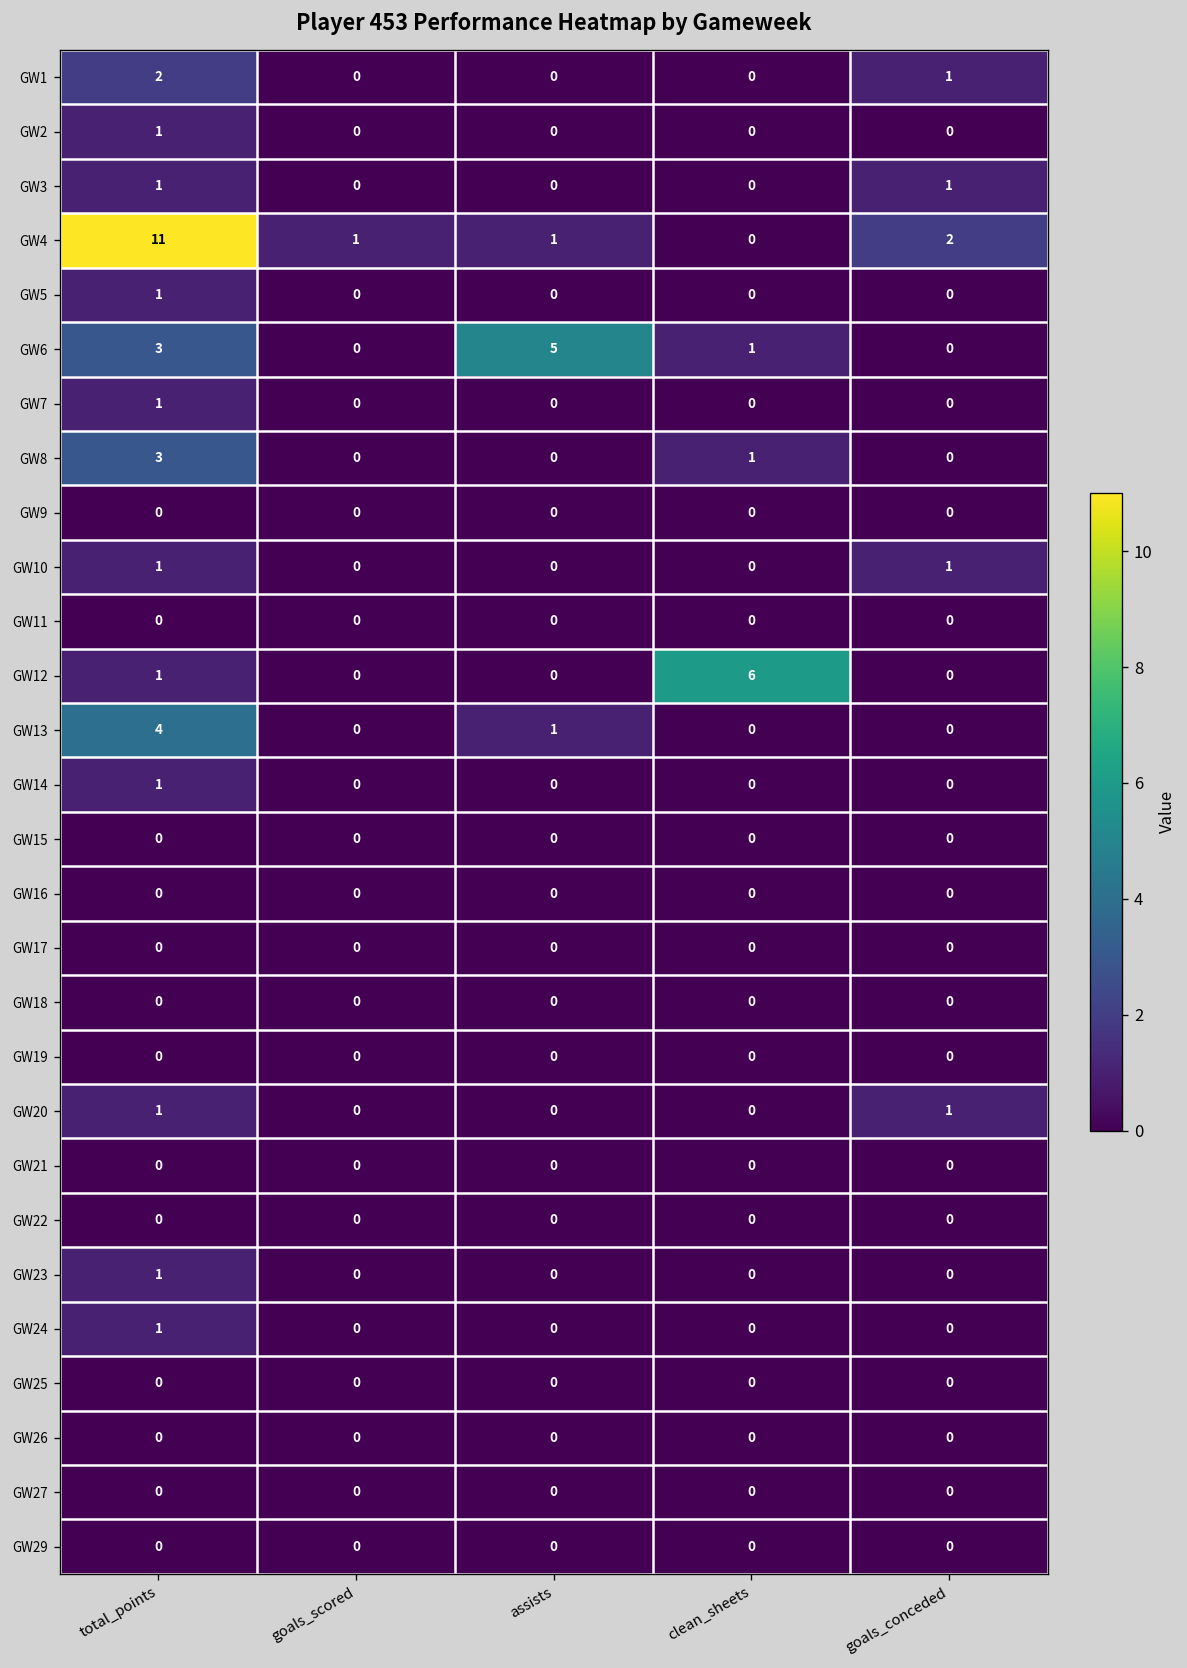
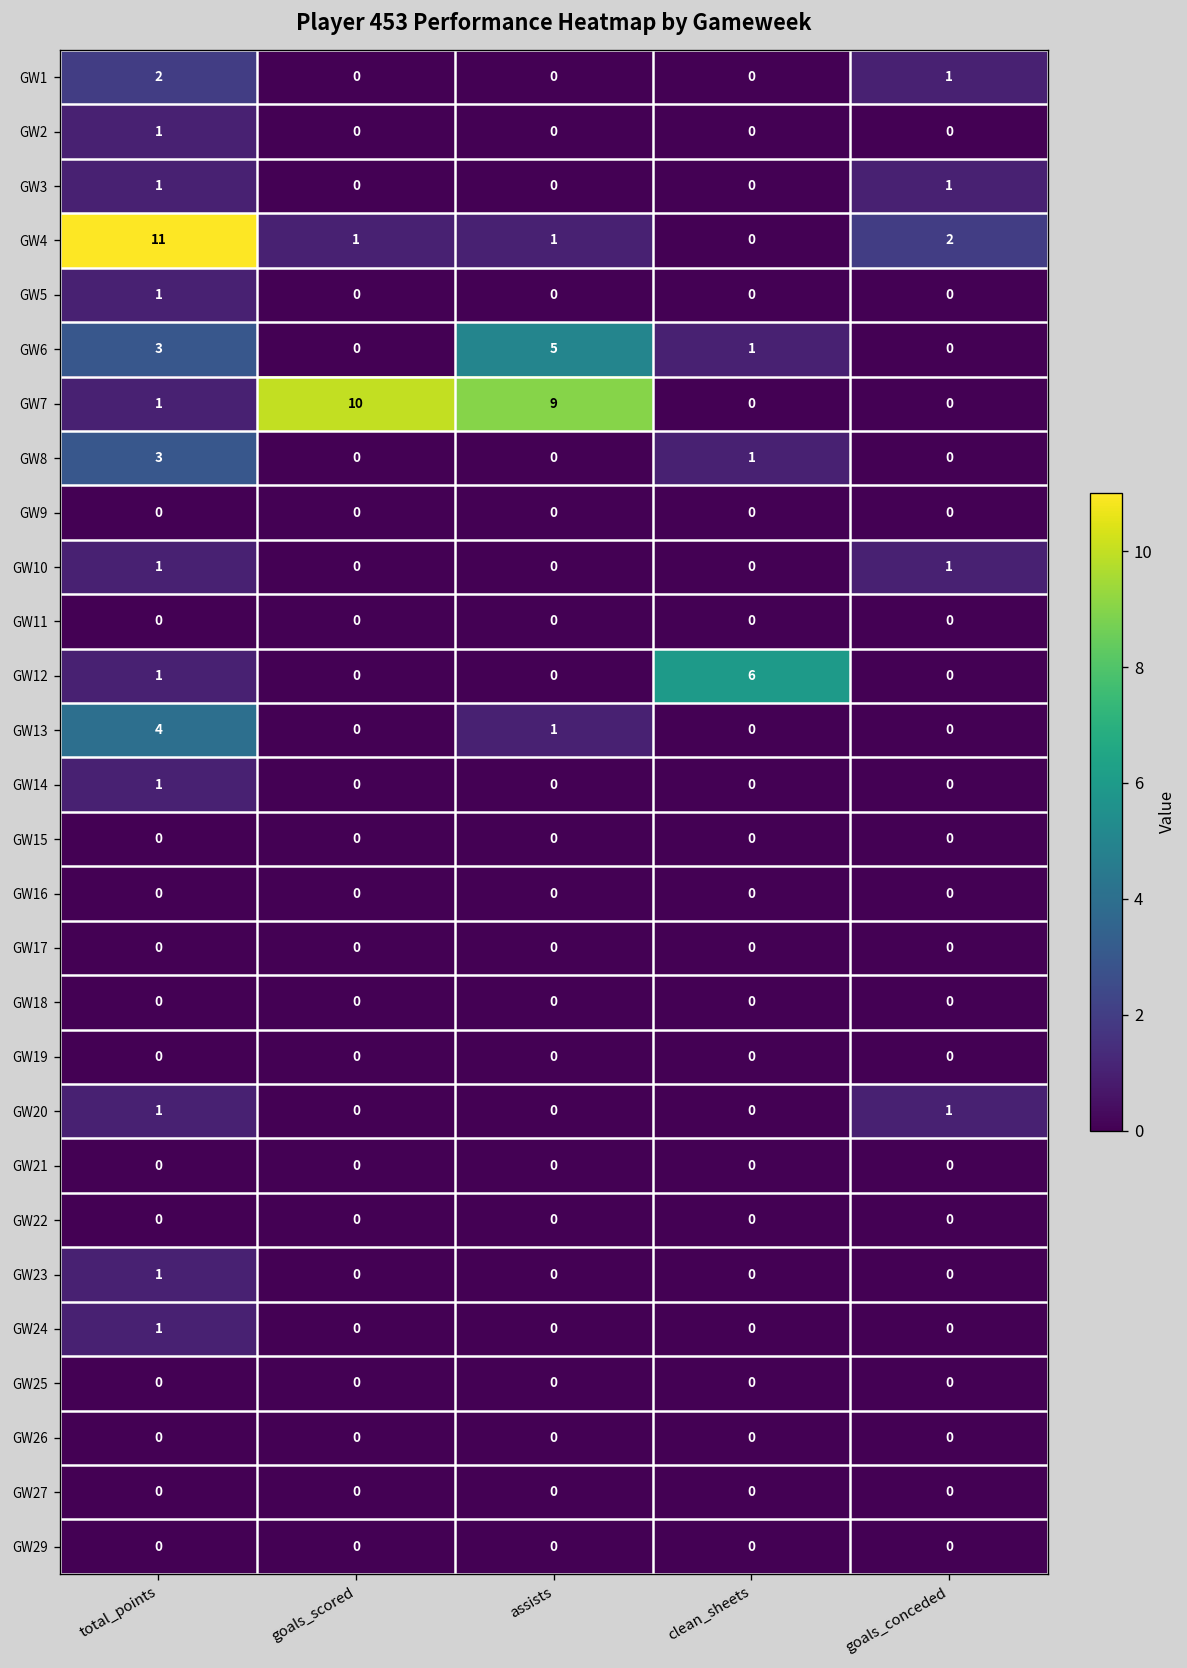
  {
    "GW1": {
      "total_points": 2,
      "goals_scored": 0,
      "assists": 0,
      "clean_sheets": 0,
      "goals_conceded": 1
    },
    "GW2": {
      "total_points": 1,
      "goals_scored": 0,
      "assists": 0,
      "clean_sheets": 0,
      "goals_conceded": 0
    },
    "GW3": {
      "total_points": 1,
      "goals_scored": 0,
      "assists": 0,
      "clean_sheets": 0,
      "goals_conceded": 1
    },
    "GW4": {
      "total_points": 11,
      "goals_scored": 1,
      "assists": 1,
      "clean_sheets": 0,
      "goals_conceded": 2
    },
    "GW5": {
      "total_points": 1,
      "goals_scored": 0,
      "assists": 0,
      "clean_sheets": 0,
      "goals_conceded": 0
    },
    "GW6": {
      "total_points": 3,
      "goals_scored": 0,
      "assists": 5,
      "clean_sheets": 1,
      "goals_conceded": 0
    },
    "GW7": {
      "total_points": 1,
-     "goals_scored": 0,
-     "assists": 0,
+     "goals_scored": 10,
+     "assists": 9,
      "clean_sheets": 0,
      "goals_conceded": 0
    },
    "GW8": {
      "total_points": 3,
      "goals_scored": 0,
      "assists": 0,
      "clean_sheets": 1,
      "goals_conceded": 0
    },
    "GW9": {
      "total_points": 0,
      "goals_scored": 0,
      "assists": 0,
      "clean_sheets": 0,
      "goals_conceded": 0
    },
    "GW10": {
      "total_points": 1,
      "goals_scored": 0,
      "assists": 0,
      "clean_sheets": 0,
      "goals_conceded": 1
    },
    "GW11": {
      "total_points": 0,
      "goals_scored": 0,
      "assists": 0,
      "clean_sheets": 0,
      "goals_conceded": 0
    },
    "GW12": {
      "total_points": 1,
      "goals_scored": 0,
      "assists": 0,
      "clean_sheets": 6,
      "goals_conceded": 0
    },
    "GW13": {
      "total_points": 4,
      "goals_scored": 0,
      "assists": 1,
      "clean_sheets": 0,
      "goals_conceded": 0
    },
    "GW14": {
      "total_points": 1,
      "goals_scored": 0,
      "assists": 0,
      "clean_sheets": 0,
      "goals_conceded": 0
    },
    "GW15": {
      "total_points": 0,
      "goals_scored": 0,
      "assists": 0,
      "clean_sheets": 0,
      "goals_conceded": 0
    },
    "GW16": {
      "total_points": 0,
      "goals_scored": 0,
      "assists": 0,
      "clean_sheets": 0,
      "goals_conceded": 0
    },
    "GW17": {
      "total_points": 0,
      "goals_scored": 0,
      "assists": 0,
      "clean_sheets": 0,
      "goals_conceded": 0
    },
    "GW18": {
      "total_points": 0,
      "goals_scored": 0,
      "assists": 0,
      "clean_sheets": 0,
      "goals_conceded": 0
    },
    "GW19": {
      "total_points": 0,
      "goals_scored": 0,
      "assists": 0,
      "clean_sheets": 0,
      "goals_conceded": 0
    },
    "GW20": {
      "total_points": 1,
      "goals_scored": 0,
      "assists": 0,
      "clean_sheets": 0,
      "goals_conceded": 1
    },
    "GW21": {
      "total_points": 0,
      "goals_scored": 0,
      "assists": 0,
      "clean_sheets": 0,
      "goals_conceded": 0
    },
    "GW22": {
      "total_points": 0,
      "goals_scored": 0,
      "assists": 0,
      "clean_sheets": 0,
      "goals_conceded": 0
    },
    "GW23": {
      "total_points": 1,
      "goals_scored": 0,
      "assists": 0,
      "clean_sheets": 0,
      "goals_conceded": 0
    },
    "GW24": {
      "total_points": 1,
      "goals_scored": 0,
      "assists": 0,
      "clean_sheets": 0,
      "goals_conceded": 0
    },
    "GW25": {
      "total_points": 0,
      "goals_scored": 0,
      "assists": 0,
      "clean_sheets": 0,
      "goals_conceded": 0
    },
    "GW26": {
      "total_points": 0,
      "goals_scored": 0,
      "assists": 0,
      "clean_sheets": 0,
      "goals_conceded": 0
    },
    "GW27": {
      "total_points": 0,
      "goals_scored": 0,
      "assists": 0,
      "clean_sheets": 0,
      "goals_conceded": 0
    },
    "GW29": {
      "total_points": 0,
      "goals_scored": 0,
      "assists": 0,
      "clean_sheets": 0,
      "goals_conceded": 0
    }
  }
